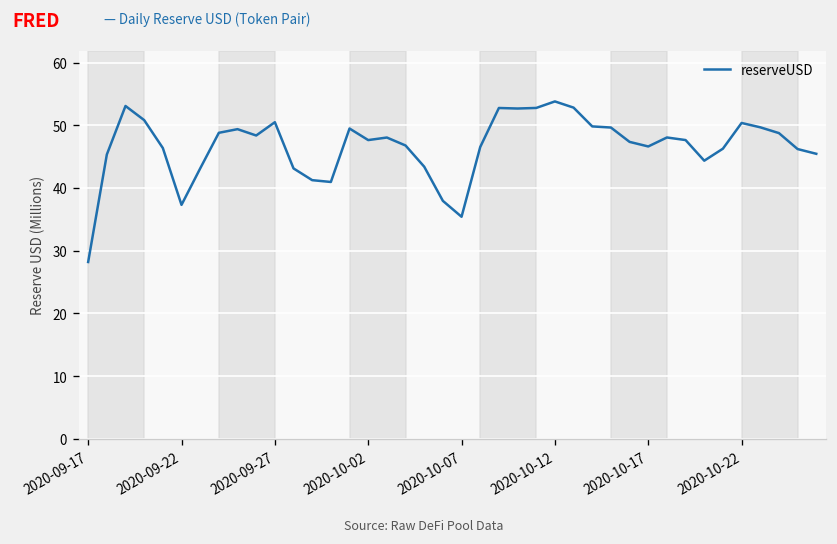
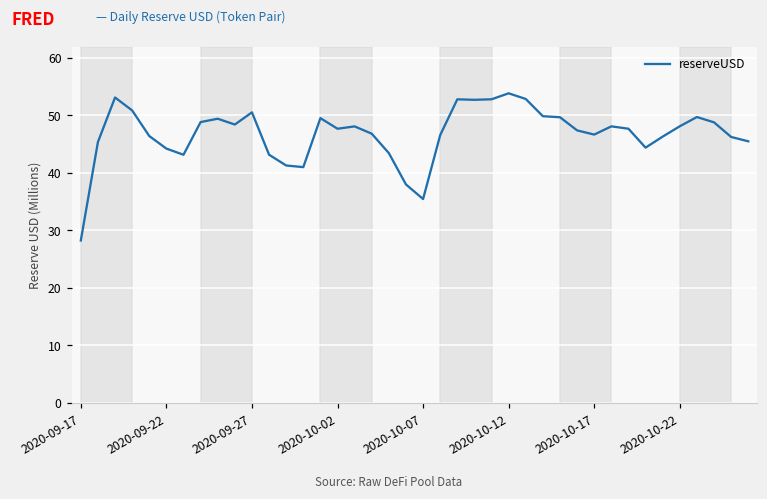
  {
    "2020-09-17": 28,
-   "2020-09-22": 37,
+   "2020-09-22": 44,
    "2020-09-27": 51,
    "2020-10-02": 48,
    "2020-10-07": 35,
    "2020-10-12": 54,
    "2020-10-17": 47,
-   "2020-10-22": 50
+   "2020-10-22": 48
  }
